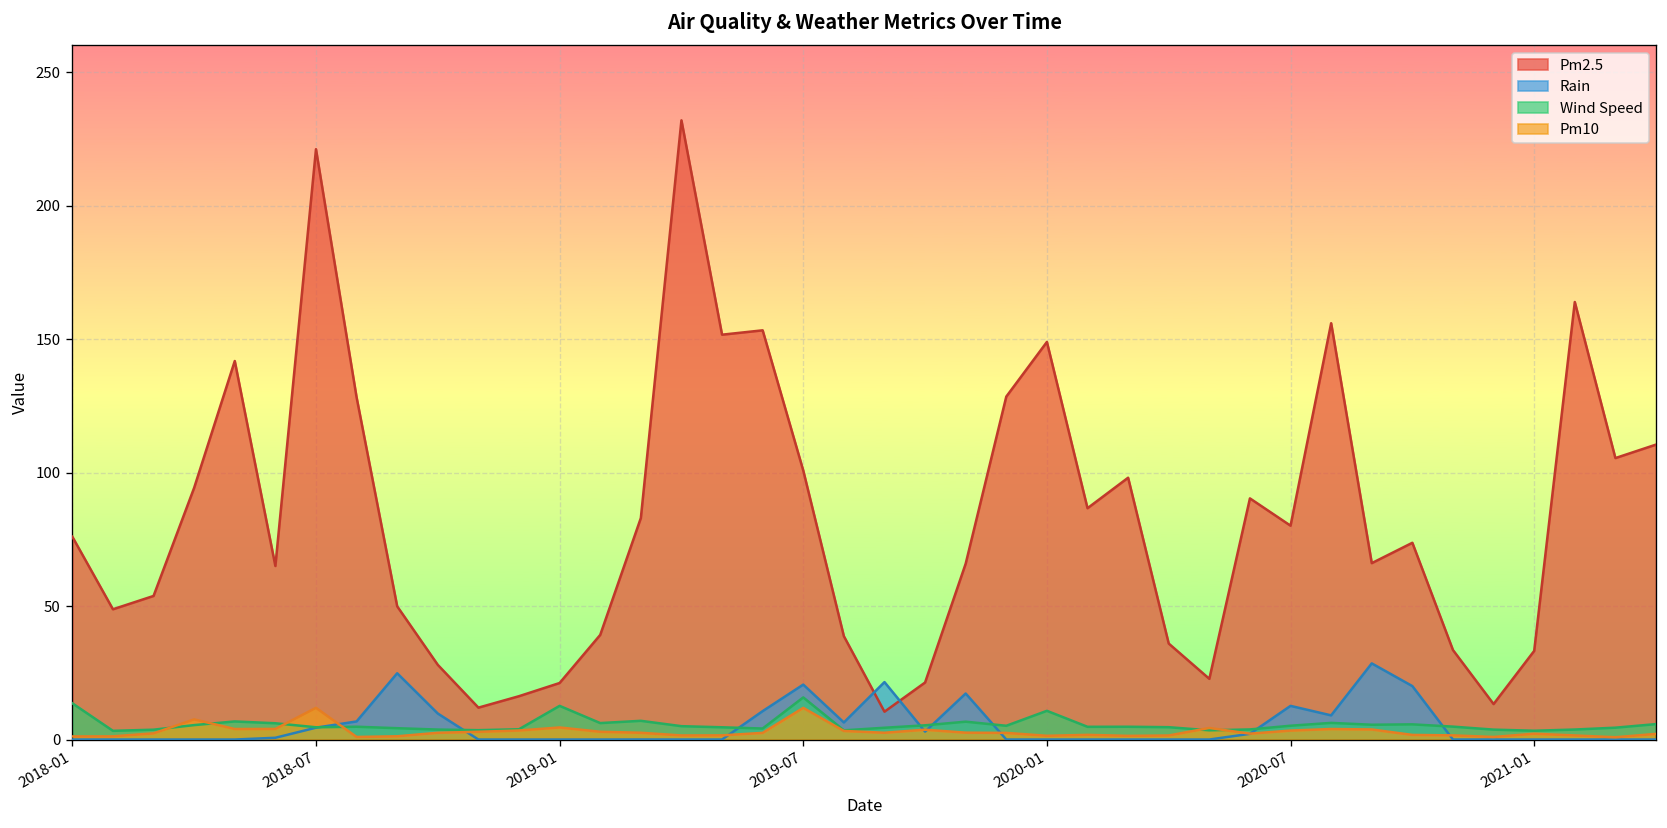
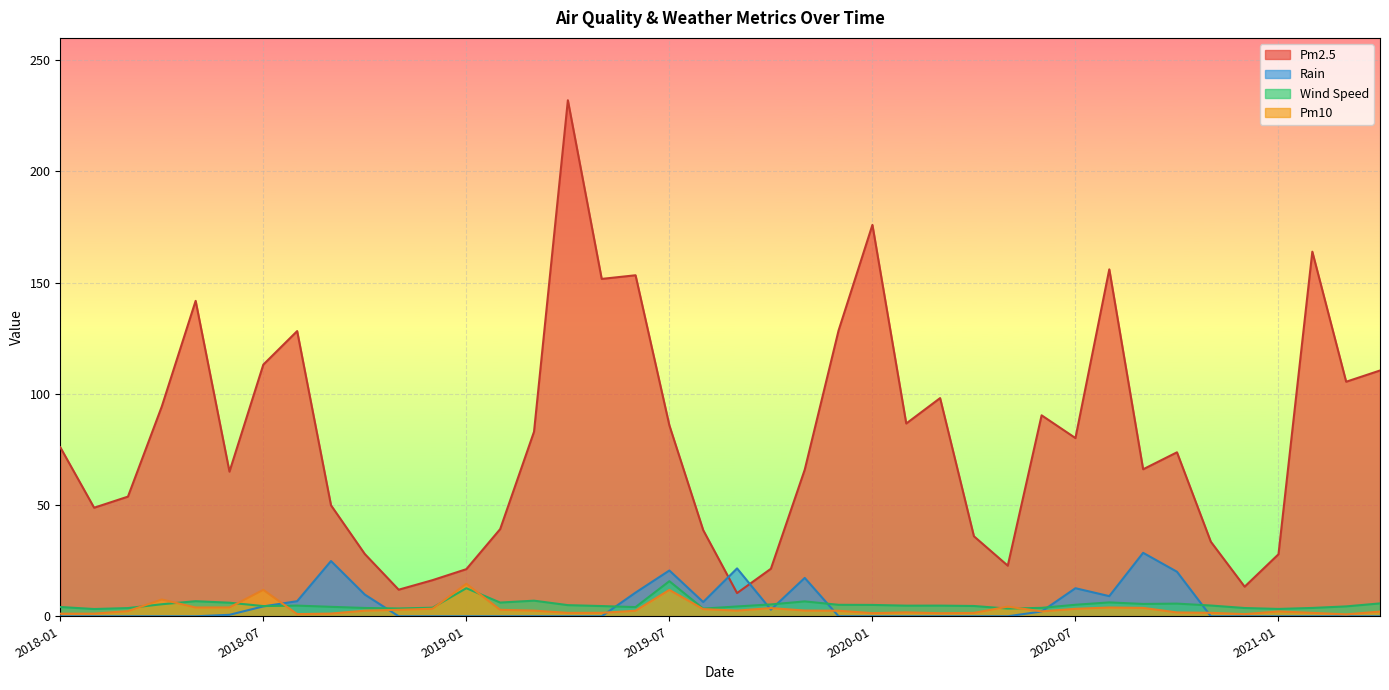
  {
    "Pm2.5": {
      "2018-01": 76,
-     "2018-07": 221,
+     "2018-07": 113,
      "2019-01": 21,
-     "2019-07": 101,
-     "2020-01": 149,
+     "2019-07": 86,
+     "2020-01": 176,
      "2020-07": 80,
-     "2021-01": 33
+     "2021-01": 28
    },
    "Rain": {
      "2018-01": 0,
      "2019-01": 0,
      "2019-07": 21,
      "2020-01": 0,
      "2020-07": 13,
      "2021-01": 0
    },
    "Wind Speed": {
-     "2018-01": 14,
+     "2018-01": 4,
      "2019-01": 13,
      "2019-07": 16,
-     "2020-01": 11,
+     "2020-01": 5,
      "2020-07": 5
    },
    "Pm10": {
      "2018-01": 1,
      "2018-07": 12,
-     "2019-01": 5,
+     "2019-01": 15,
      "2019-07": 12,
      "2020-01": 1,
      "2020-07": 3
    }
  }
